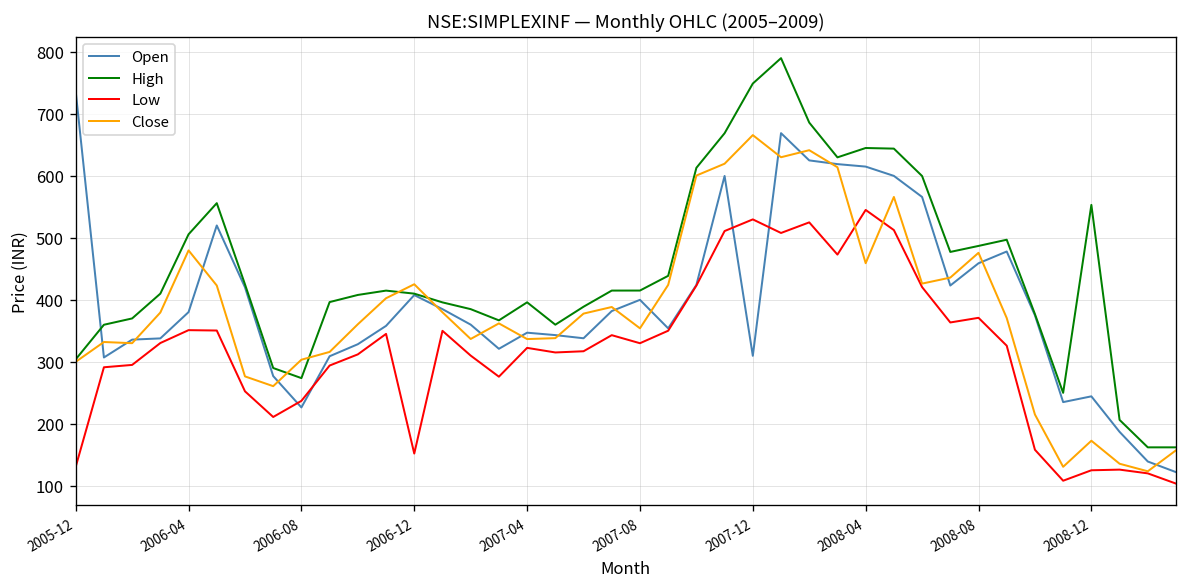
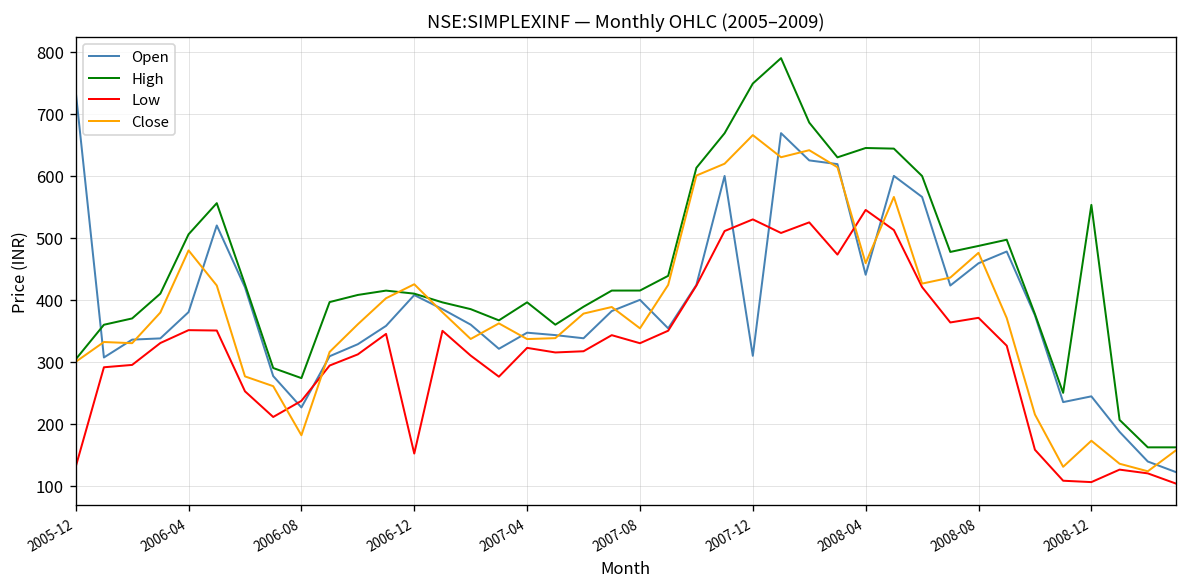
  {
    "Open": {
      "2005-12": 740,
      "2006-04": 380,
      "2006-08": 230,
      "2007-04": 350,
      "2007-08": 400,
      "2007-12": 310,
-     "2008-04": 620,
+     "2008-04": 440,
      "2008-08": 460,
      "2008-12": 240
    },
    "High": {
      "2006-04": 510,
      "2006-08": 270,
      "2007-04": 400,
      "2007-08": 420,
      "2007-12": 750,
      "2008-04": 650,
      "2008-08": 490,
      "2008-12": 550
    },
    "Low": {
      "2005-12": 130,
      "2006-04": 350,
      "2006-08": 240,
      "2006-12": 150,
      "2007-04": 320,
      "2007-08": 330,
      "2007-12": 530,
      "2008-04": 550,
      "2008-08": 370,
-     "2008-12": 130
+     "2008-12": 110
    },
    "Close": {
      "2006-04": 480,
-     "2006-08": 300,
+     "2006-08": 180,
      "2006-12": 430,
      "2007-04": 340,
      "2007-08": 350,
      "2007-12": 670,
      "2008-04": 460,
      "2008-08": 480,
      "2008-12": 170
    }
  }
